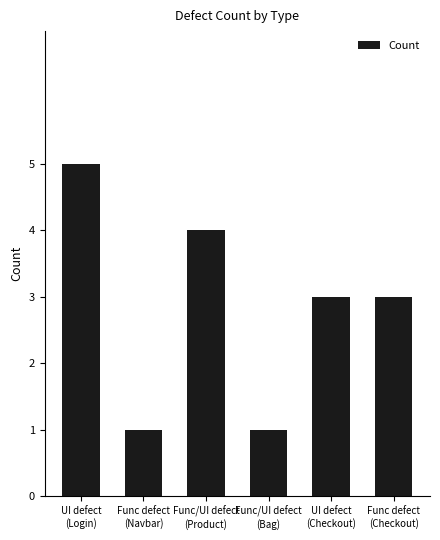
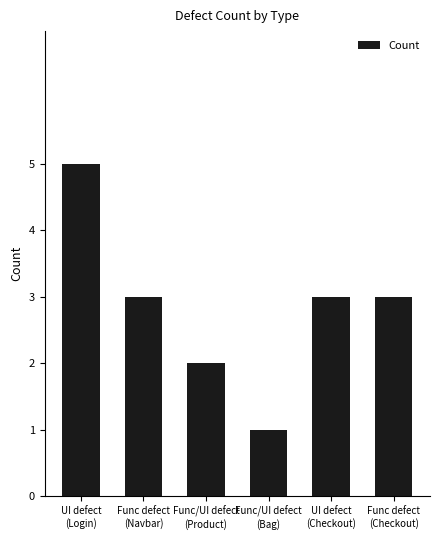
  {
    "UI defect (Login)": 5,
-   "Func defect (Navbar)": 1,
-   "Func/UI defect (Product)": 4,
+   "Func defect (Navbar)": 3,
+   "Func/UI defect (Product)": 2,
    "Func/UI defect (Bag)": 1,
    "UI defect (Checkout)": 3,
    "Func defect (Checkout)": 3
  }
